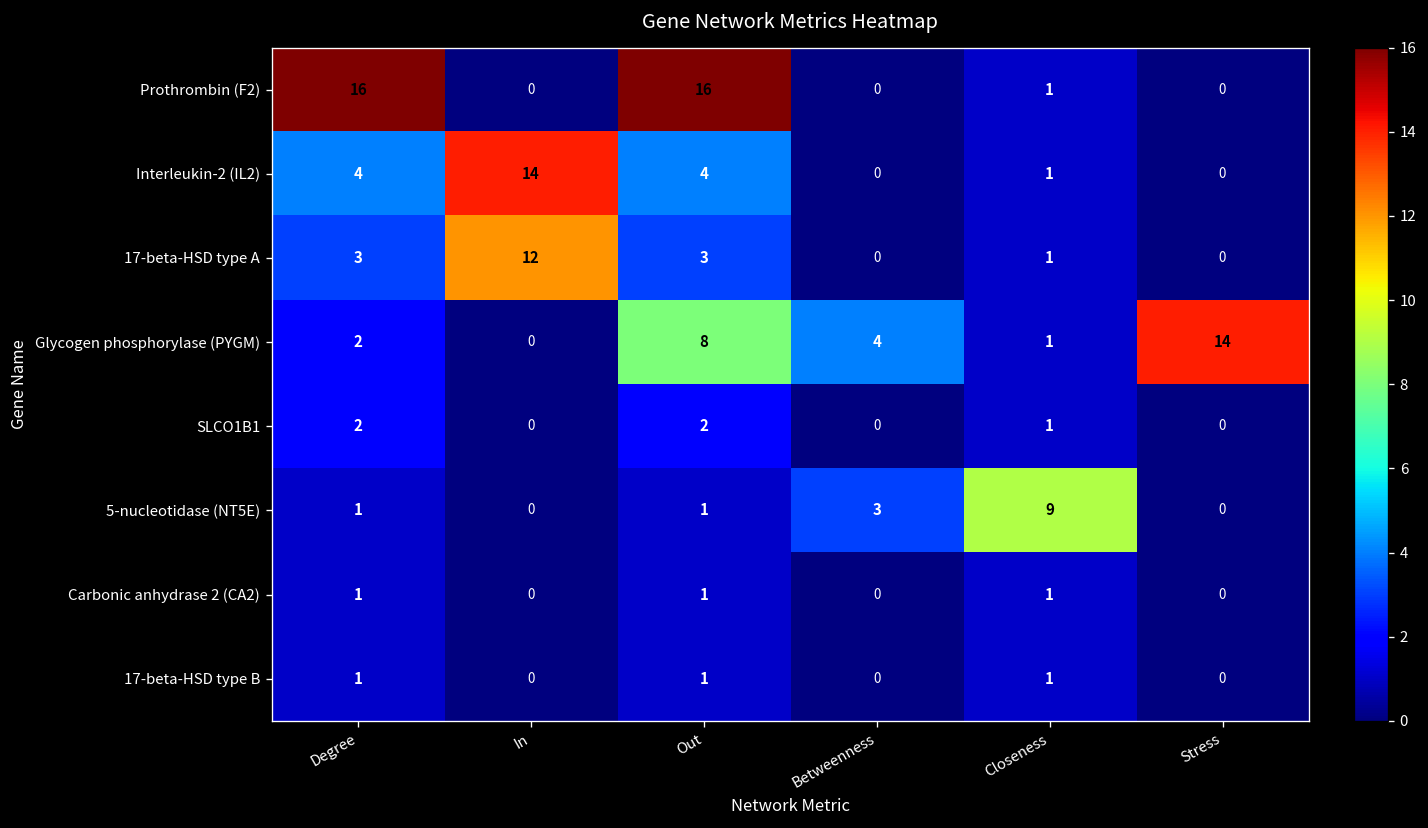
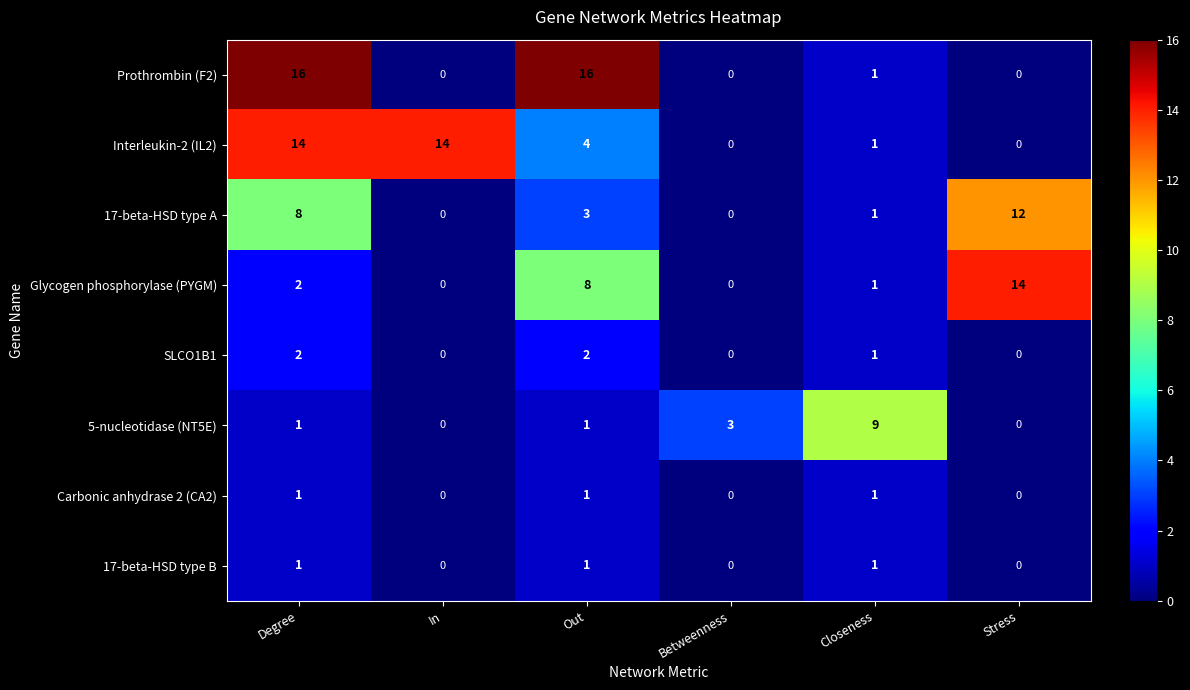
  {
    "Prothrombin (F2)": {
      "Degree": 16,
      "In": 0,
      "Out": 16,
      "Betweenness": 0,
      "Closeness": 1,
      "Stress": 0
    },
    "Interleukin-2 (IL2)": {
-     "Degree": 4,
+     "Degree": 14,
      "In": 14,
      "Out": 4,
      "Betweenness": 0,
      "Closeness": 1,
      "Stress": 0
    },
    "17-beta-HSD type A": {
-     "Degree": 3,
-     "In": 12,
+     "Degree": 8,
+     "In": 0,
      "Out": 3,
      "Betweenness": 0,
      "Closeness": 1,
-     "Stress": 0
+     "Stress": 12
    },
    "Glycogen phosphorylase (PYGM)": {
      "Degree": 2,
      "In": 0,
      "Out": 8,
-     "Betweenness": 4,
+     "Betweenness": 0,
      "Closeness": 1,
      "Stress": 14
    },
    "SLCO1B1": {
      "Degree": 2,
      "In": 0,
      "Out": 2,
      "Betweenness": 0,
      "Closeness": 1,
      "Stress": 0
    },
    "5-nucleotidase (NT5E)": {
      "Degree": 1,
      "In": 0,
      "Out": 1,
      "Betweenness": 3,
      "Closeness": 9,
      "Stress": 0
    },
    "Carbonic anhydrase 2 (CA2)": {
      "Degree": 1,
      "In": 0,
      "Out": 1,
      "Betweenness": 0,
      "Closeness": 1,
      "Stress": 0
    },
    "17-beta-HSD type B": {
      "Degree": 1,
      "In": 0,
      "Out": 1,
      "Betweenness": 0,
      "Closeness": 1,
      "Stress": 0
    }
  }
